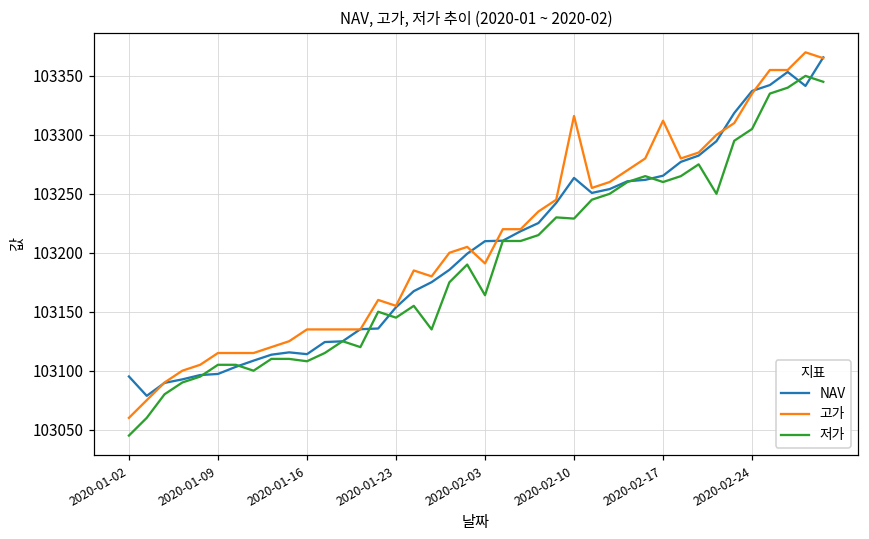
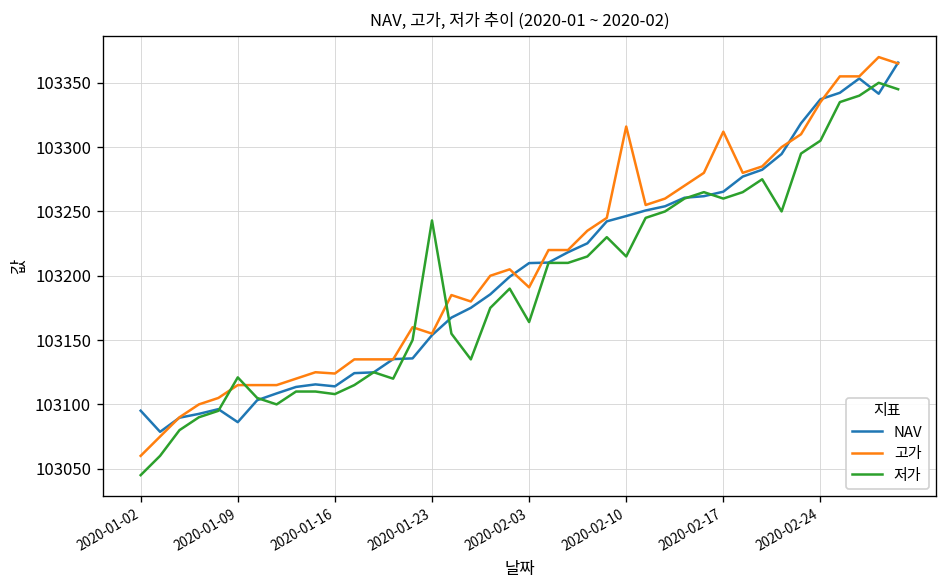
  {
    "NAV": {
      "2020-01-02": 103095,
-     "2020-01-09": 103097,
+     "2020-01-09": 103086,
      "2020-01-16": 103114,
      "2020-02-03": 103210,
-     "2020-02-10": 103263,
+     "2020-02-10": 103246,
      "2020-02-17": 103265
    },
    "고가": {
      "2020-01-02": 103060,
      "2020-01-09": 103115,
-     "2020-01-16": 103135,
+     "2020-01-16": 103124,
      "2020-02-03": 103191,
      "2020-02-10": 103316,
      "2020-02-17": 103312
    },
    "저가": {
      "2020-01-02": 103045,
-     "2020-01-09": 103105,
+     "2020-01-09": 103121,
      "2020-01-16": 103108,
-     "2020-01-23": 103145,
+     "2020-01-23": 103243,
      "2020-02-03": 103164,
-     "2020-02-10": 103229,
+     "2020-02-10": 103215,
      "2020-02-17": 103260,
      "2020-02-24": 103305
    }
  }
